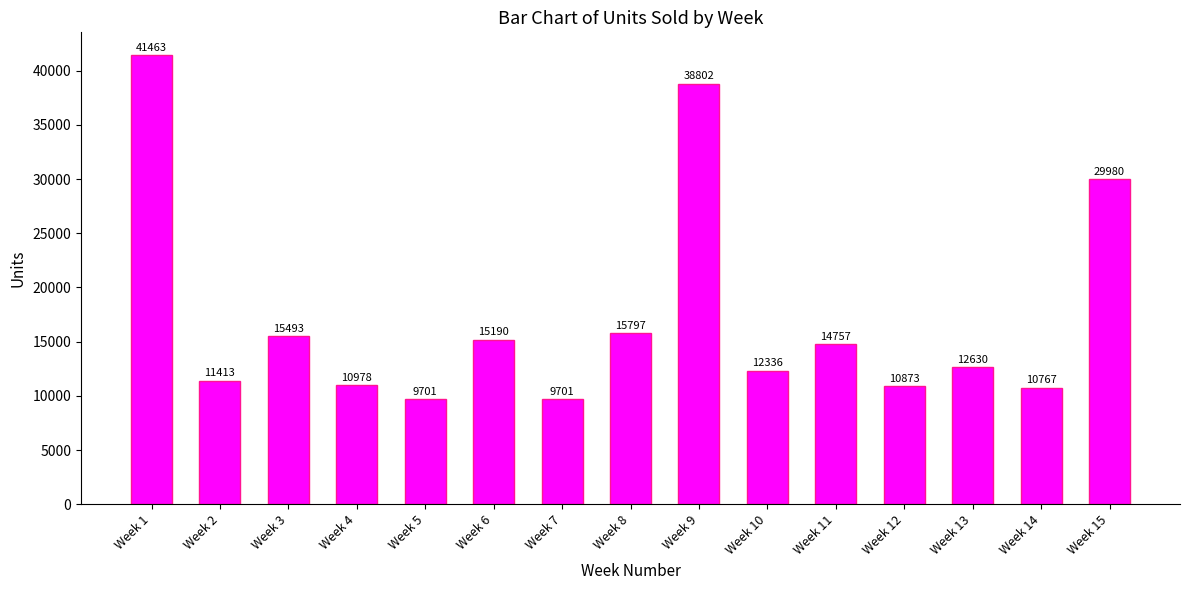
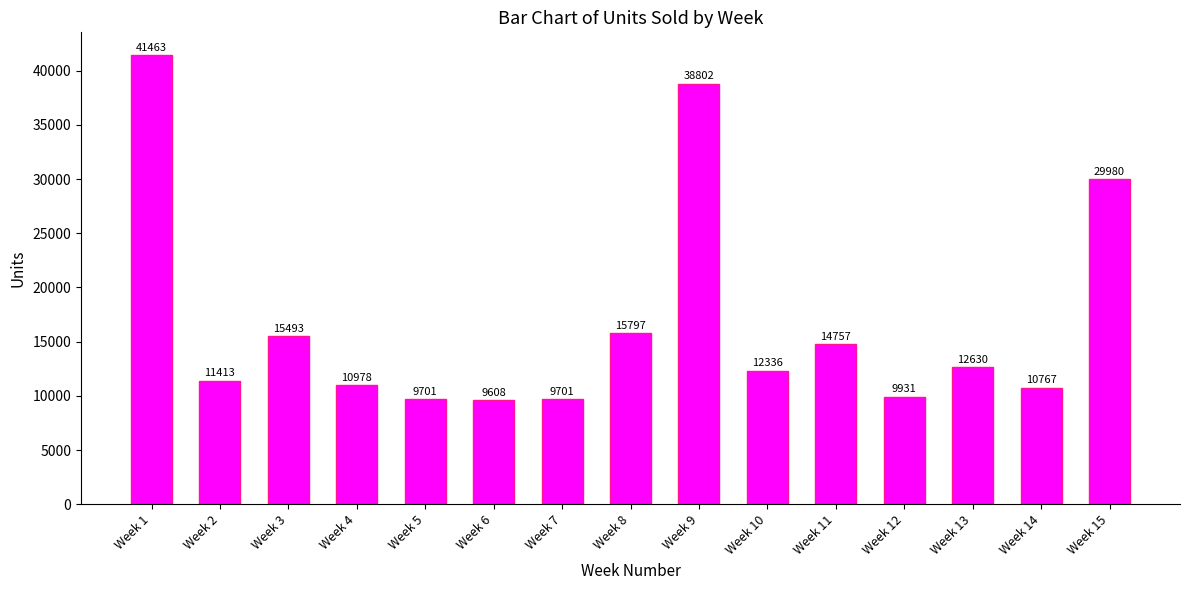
  {
    "Week 1": 41463,
    "Week 2": 11413,
    "Week 3": 15493,
    "Week 4": 10978,
    "Week 5": 9701,
-   "Week 6": 15190,
+   "Week 6": 9608,
    "Week 7": 9701,
    "Week 8": 15797,
    "Week 9": 38802,
    "Week 10": 12336,
    "Week 11": 14757,
-   "Week 12": 10873,
+   "Week 12": 9931,
    "Week 13": 12630,
    "Week 14": 10767,
    "Week 15": 29980
  }
